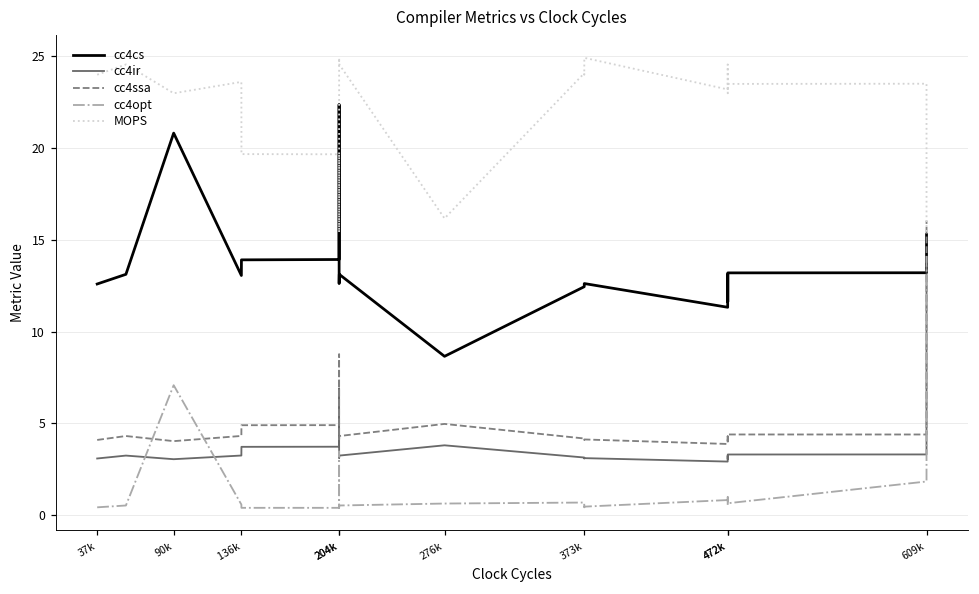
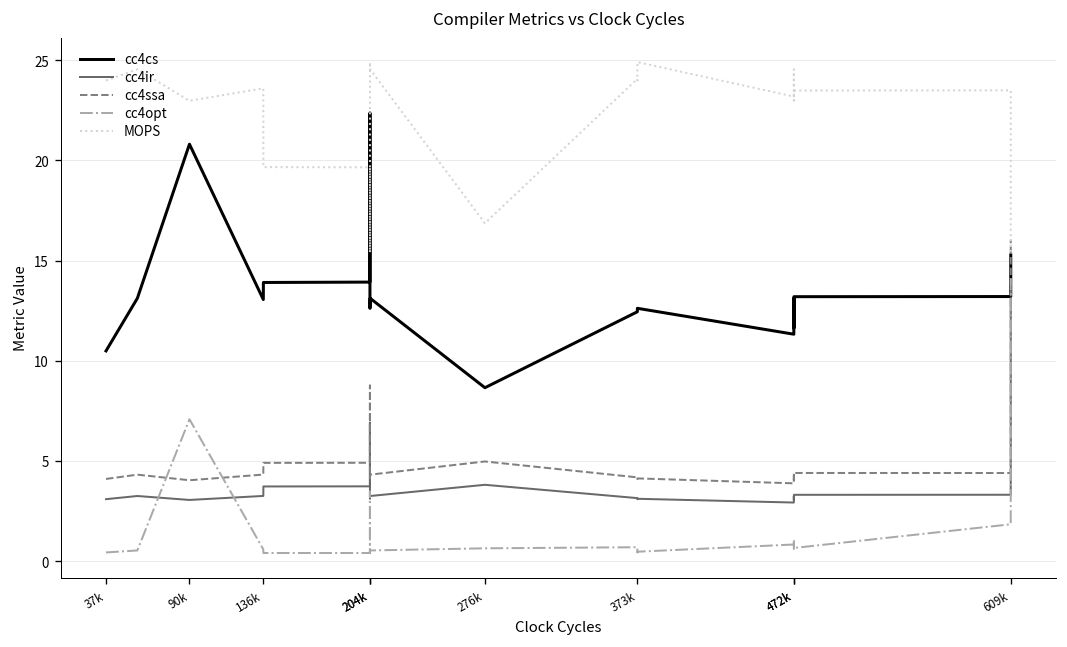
  {
    "cc4cs": {
-     "37k": 12.6,
+     "37k": 10.5,
      "90k": 20.8,
      "136k": 13.9,
      "276k": 8.7,
      "373k": 12.6
    },
    "cc4opt": {
      "37k": 0.4,
      "90k": 7.1,
      "136k": 0.4,
      "276k": 0.6,
      "373k": 0.4,
      "609k": 1.8
    },
    "MOPS": {
      "37k": 24.0,
      "90k": 23.0,
      "136k": 19.7,
-     "276k": 16.2,
+     "276k": 16.9,
      "373k": 24.0,
      "609k": 23.5
    }
  }
